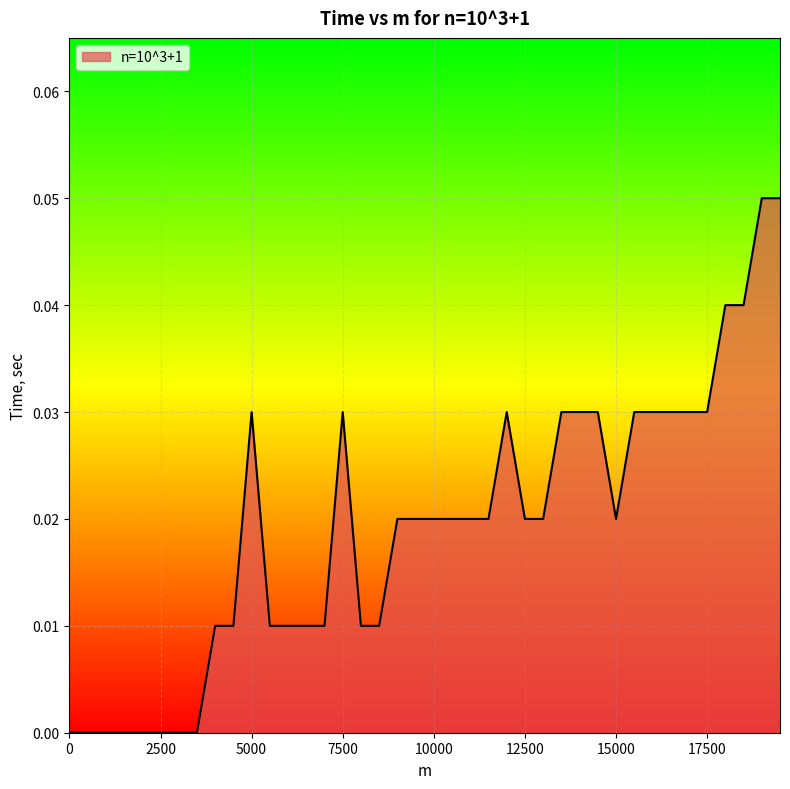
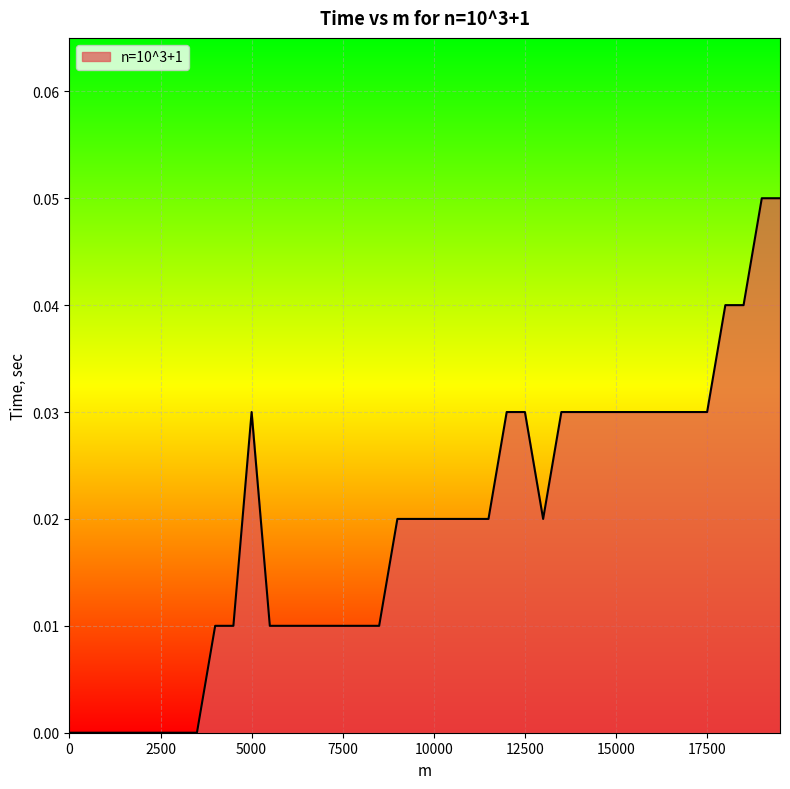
  {
    "0": 0.00,
    "2500": 0.00,
    "5000": 0.03,
-   "7500": 0.03,
+   "7500": 0.01,
    "10000": 0.02,
-   "12500": 0.02,
-   "15000": 0.02,
+   "12500": 0.03,
+   "15000": 0.03,
    "17500": 0.03
  }
